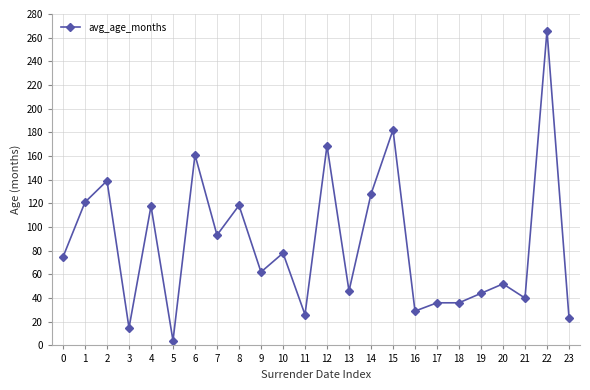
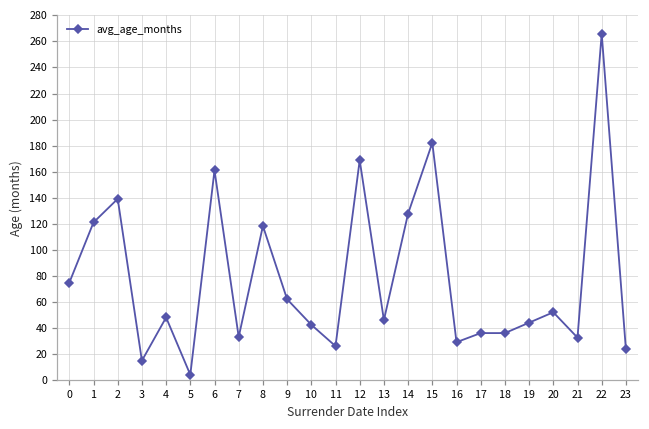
  {
    "0": 75,
    "1": 121,
    "2": 139,
    "3": 15,
-   "4": 118,
+   "4": 48,
    "5": 4,
    "6": 161,
-   "7": 93,
+   "7": 33,
    "8": 118,
    "9": 62,
-   "10": 78,
+   "10": 42,
    "11": 26,
    "12": 169,
    "13": 46,
    "14": 128,
    "15": 182,
    "16": 29,
    "17": 36,
    "18": 36,
    "19": 44,
    "20": 52,
-   "21": 40,
+   "21": 33,
    "22": 266,
    "23": 24
  }
